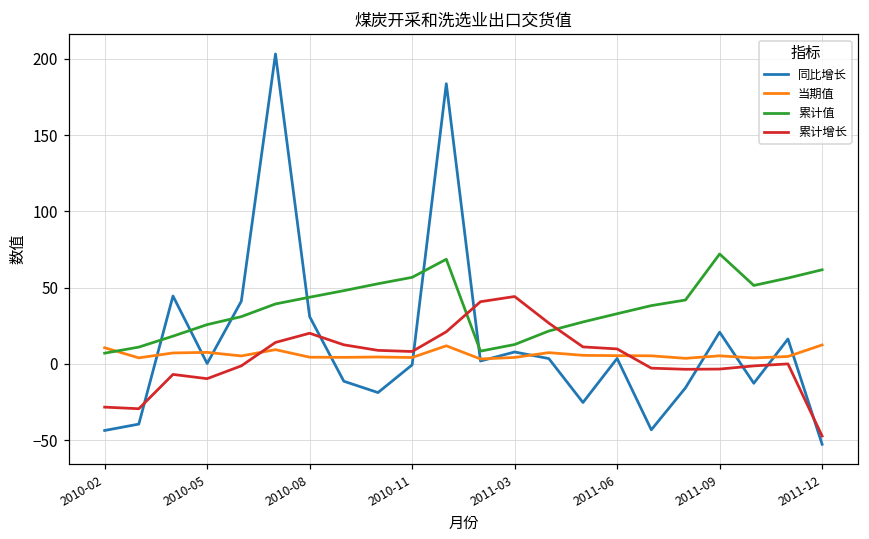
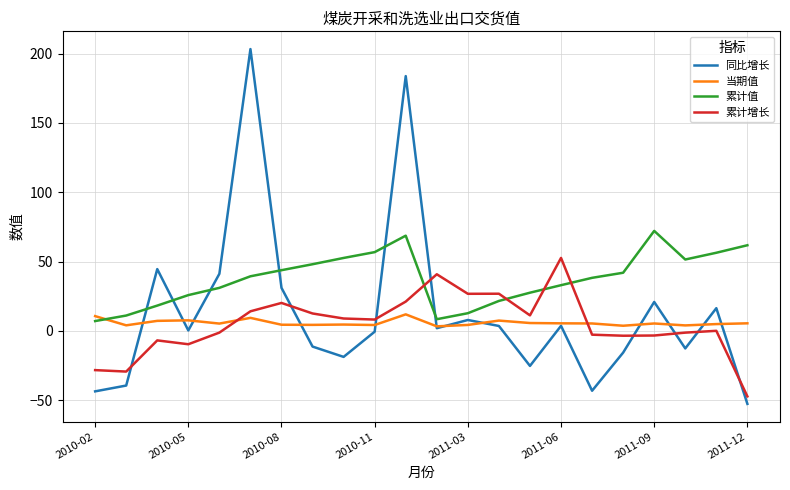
  {
    "同比增长": {
      "2010-02": -44,
      "2010-05": 0,
      "2010-08": 31,
      "2010-11": -1,
      "2011-03": 8,
      "2011-09": 21,
      "2011-12": -53
    },
    "当期值": {
      "2010-02": 11,
      "2010-05": 8,
      "2010-08": 4,
      "2010-11": 4,
      "2011-03": 4,
      "2011-09": 5,
-     "2011-12": 12
+     "2011-12": 5
    },
    "累计值": {
      "2010-02": 7,
      "2010-05": 26,
      "2010-08": 44,
      "2010-11": 57,
      "2011-03": 13,
      "2011-06": 33,
      "2011-09": 72,
      "2011-12": 62
    },
    "累计增长": {
      "2010-02": -28,
      "2010-05": -10,
      "2010-08": 20,
      "2010-11": 8,
-     "2011-03": 44,
-     "2011-06": 10,
+     "2011-03": 27,
+     "2011-06": 53,
      "2011-09": -3,
      "2011-12": -47
    }
  }
